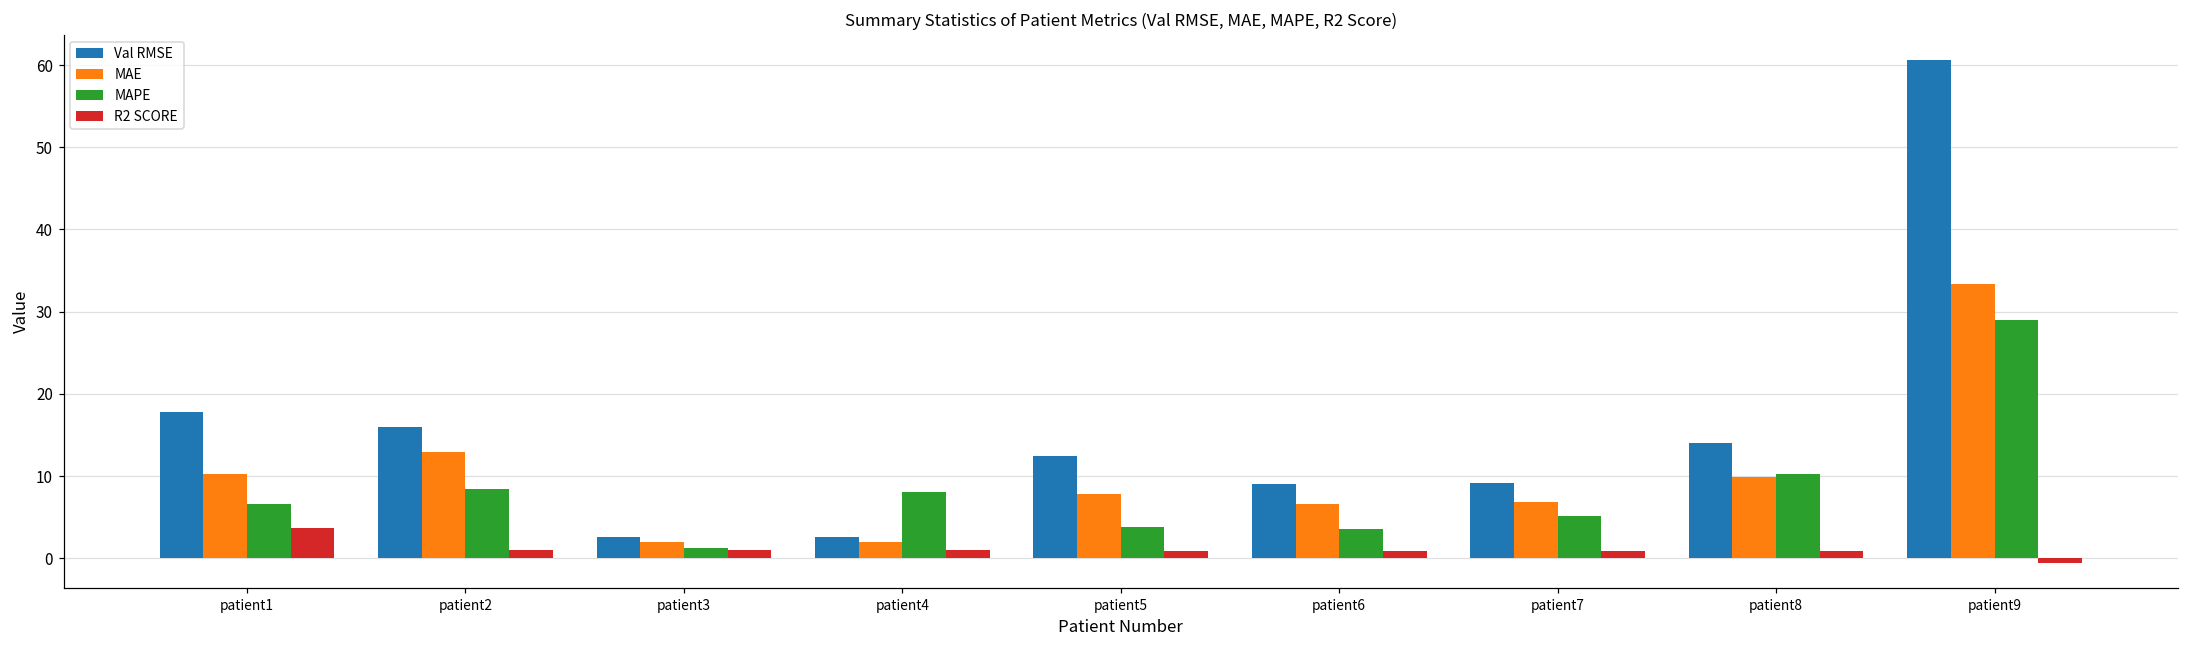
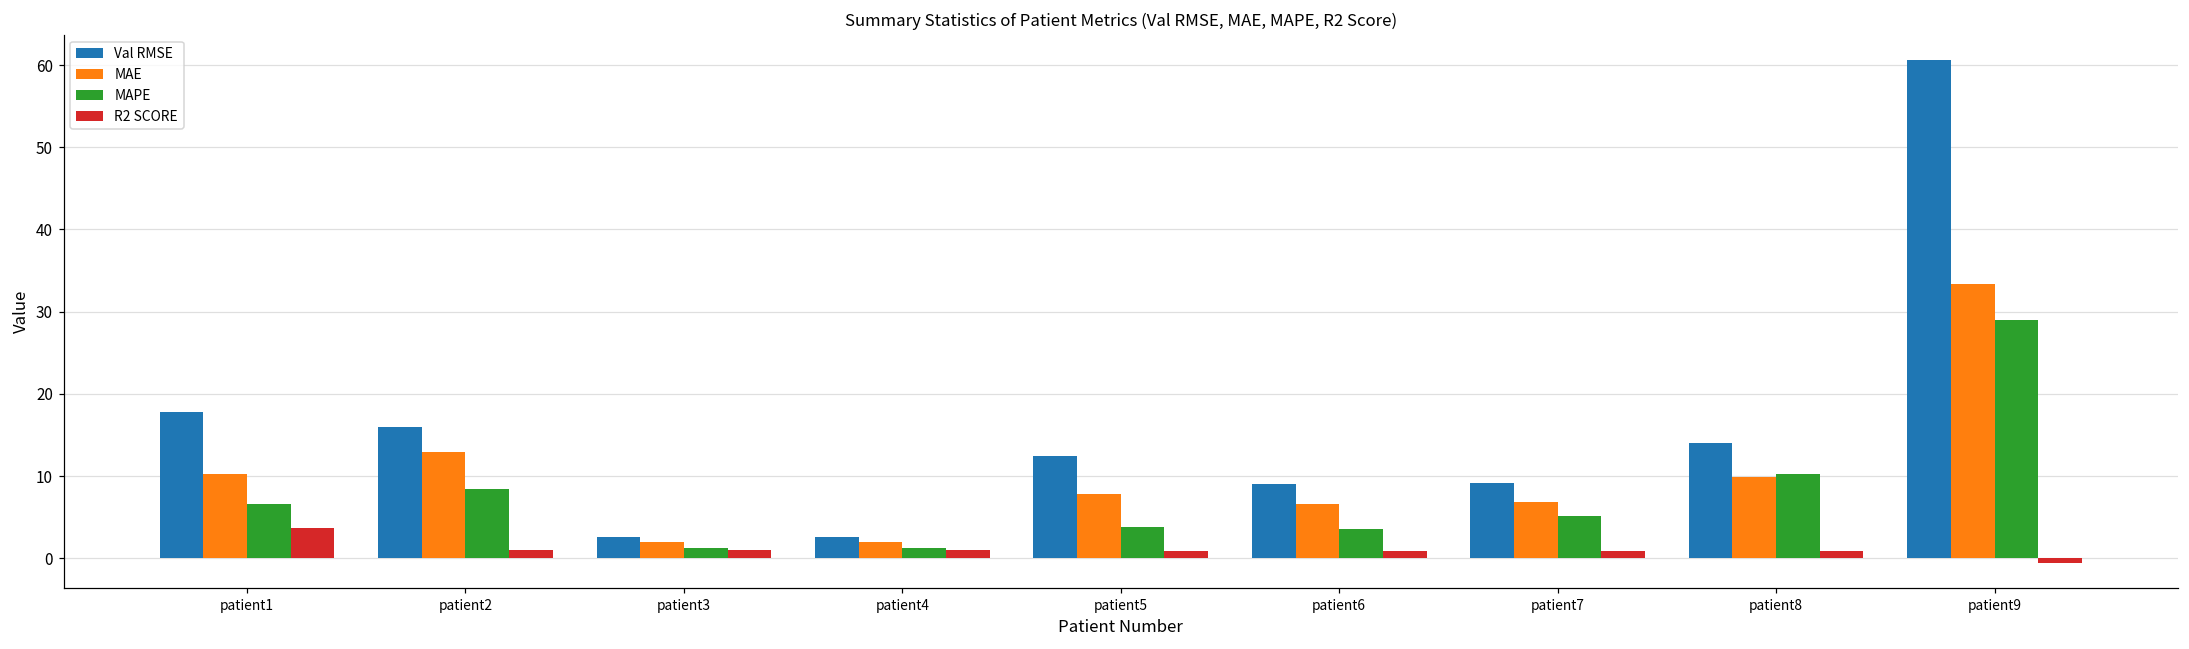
  {
    "Val RMSE": {
      "patient1": 18,
      "patient2": 16,
      "patient3": 3,
      "patient4": 3,
      "patient5": 12,
      "patient6": 9,
      "patient7": 9,
      "patient8": 14,
      "patient9": 61
    },
    "MAE": {
      "patient1": 10,
      "patient2": 13,
      "patient3": 2,
      "patient4": 2,
      "patient5": 8,
      "patient6": 7,
      "patient7": 7,
      "patient8": 10,
      "patient9": 33
    },
    "MAPE": {
      "patient1": 7,
      "patient2": 8,
      "patient3": 1,
-     "patient4": 8,
+     "patient4": 1,
      "patient5": 4,
      "patient6": 4,
      "patient7": 5,
      "patient8": 10,
      "patient9": 29
    },
    "R2 SCORE": {
      "patient1": 4,
      "patient2": 1,
      "patient3": 1,
      "patient4": 1,
      "patient5": 1,
      "patient6": 1,
      "patient7": 1,
      "patient8": 1,
      "patient9": -1
    }
  }
